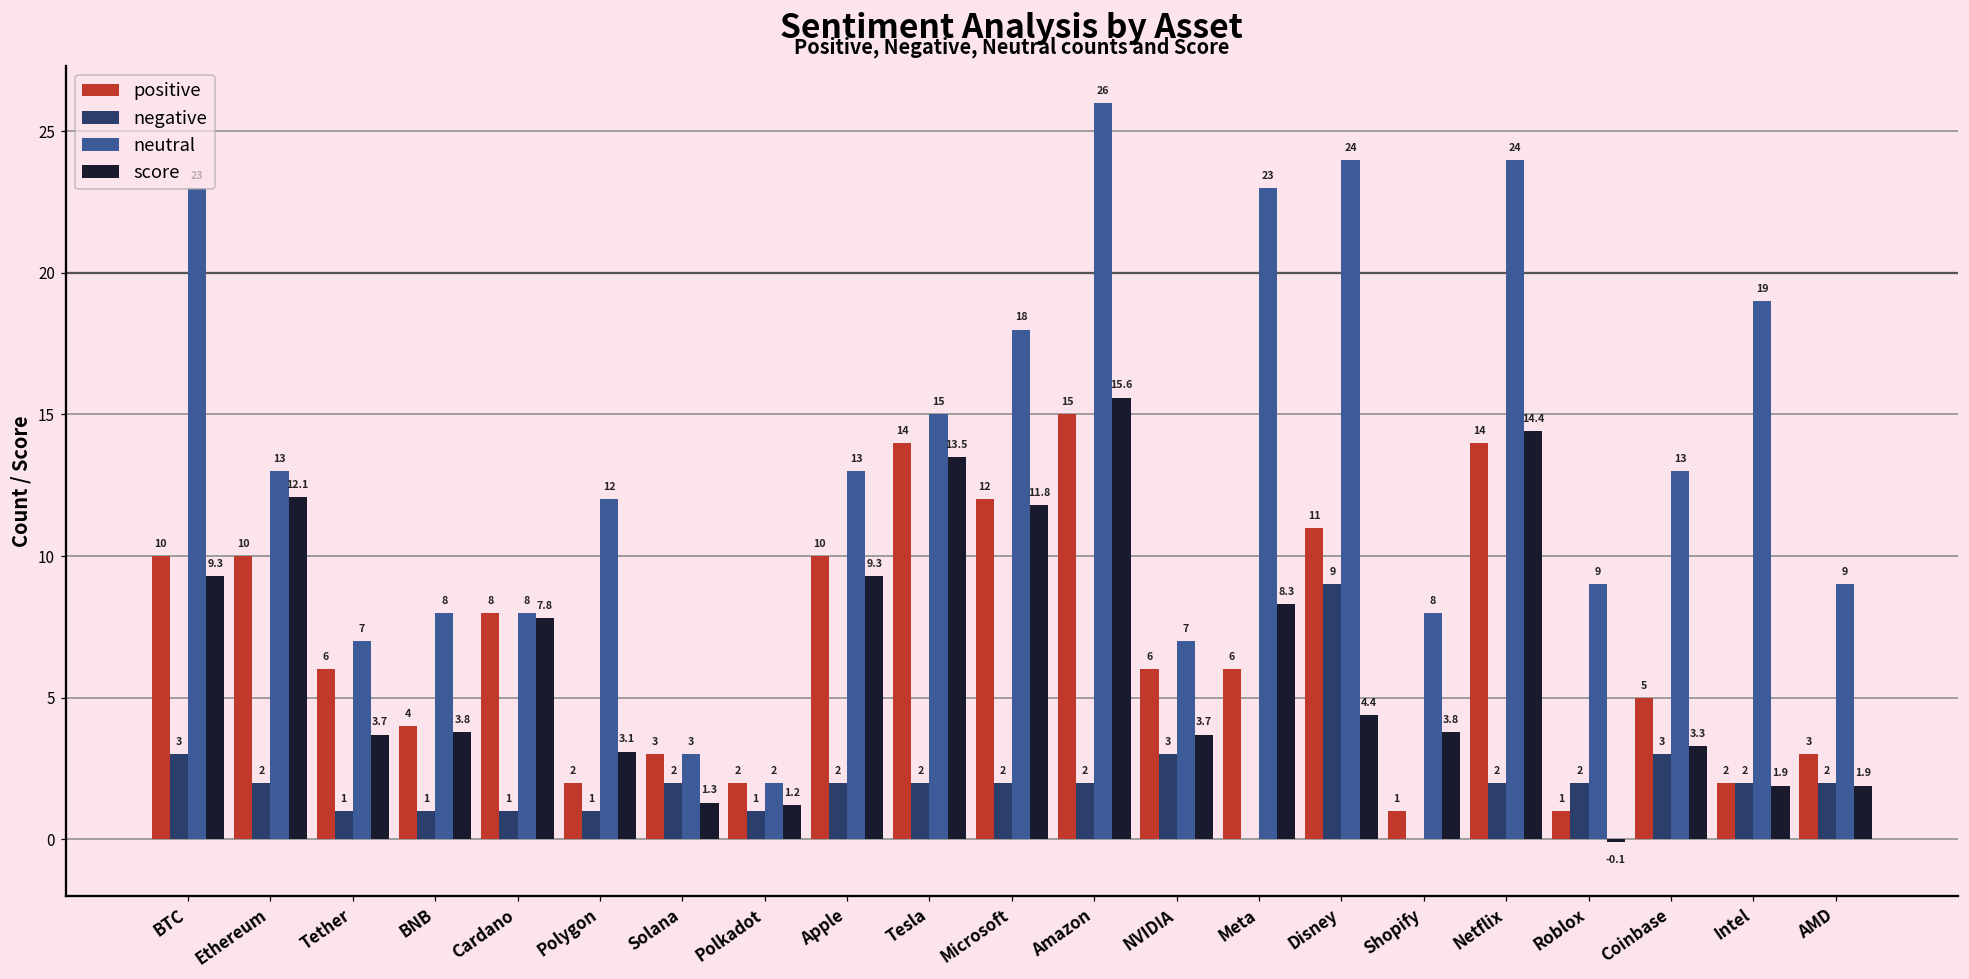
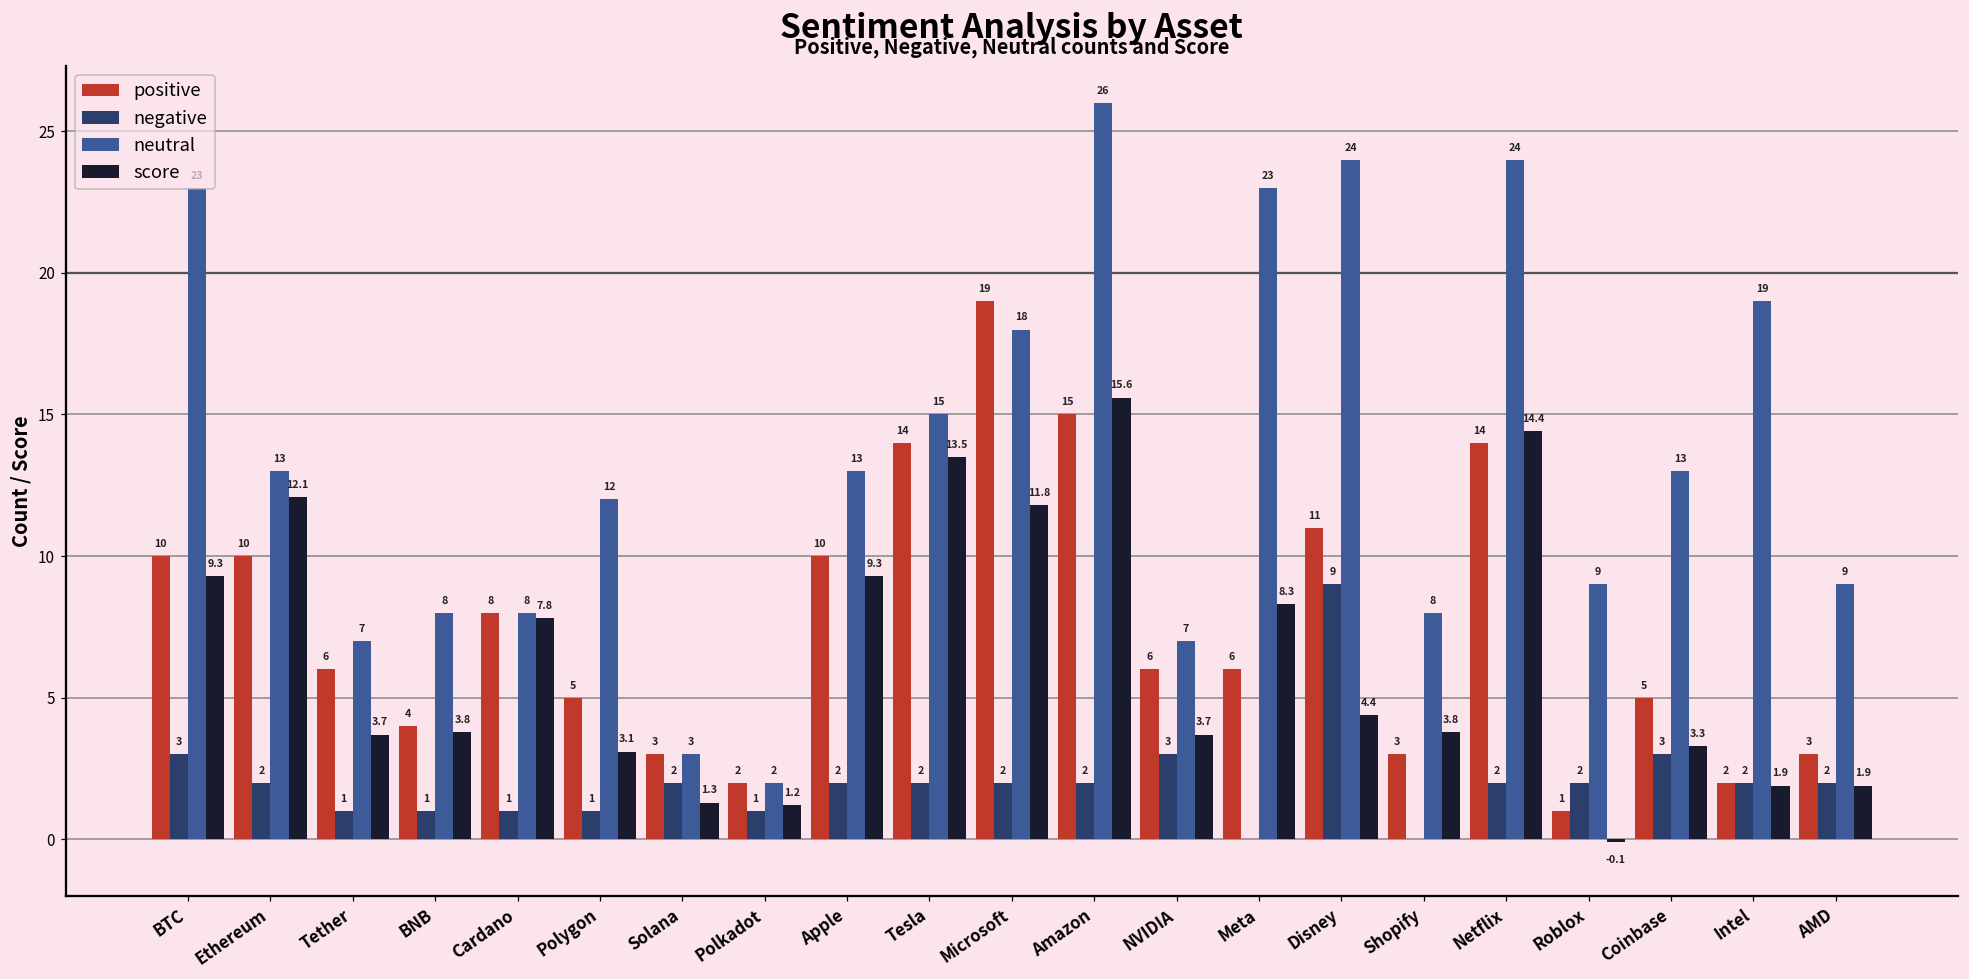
  {
    "positive": {
      "BTC": 10,
      "Ethereum": 10,
      "Tether": 6,
      "BNB": 4,
      "Cardano": 8,
-     "Polygon": 2,
+     "Polygon": 5,
      "Solana": 3,
      "Polkadot": 2,
      "Apple": 10,
      "Tesla": 14,
-     "Microsoft": 12,
+     "Microsoft": 19,
      "Amazon": 15,
      "NVIDIA": 6,
      "Meta": 6,
      "Disney": 11,
-     "Shopify": 1,
+     "Shopify": 3,
      "Netflix": 14,
      "Roblox": 1,
      "Coinbase": 5,
      "Intel": 2,
      "AMD": 3
    },
    "score": {
      "BTC": 9.3,
      "Ethereum": 12.1,
      "Tether": 3.7,
      "BNB": 3.8,
      "Cardano": 7.8,
      "Polygon": 3.1,
      "Solana": 1.3,
      "Polkadot": 1.2,
      "Apple": 9.3,
      "Tesla": 13.5,
      "Microsoft": 11.8,
      "Amazon": 15.6,
      "NVIDIA": 3.7,
      "Meta": 8.3,
      "Disney": 4.4,
      "Shopify": 3.8,
      "Netflix": 14.4,
      "Roblox": -0.1,
      "Coinbase": 3.3,
      "Intel": 1.9,
      "AMD": 1.9
    }
  }
